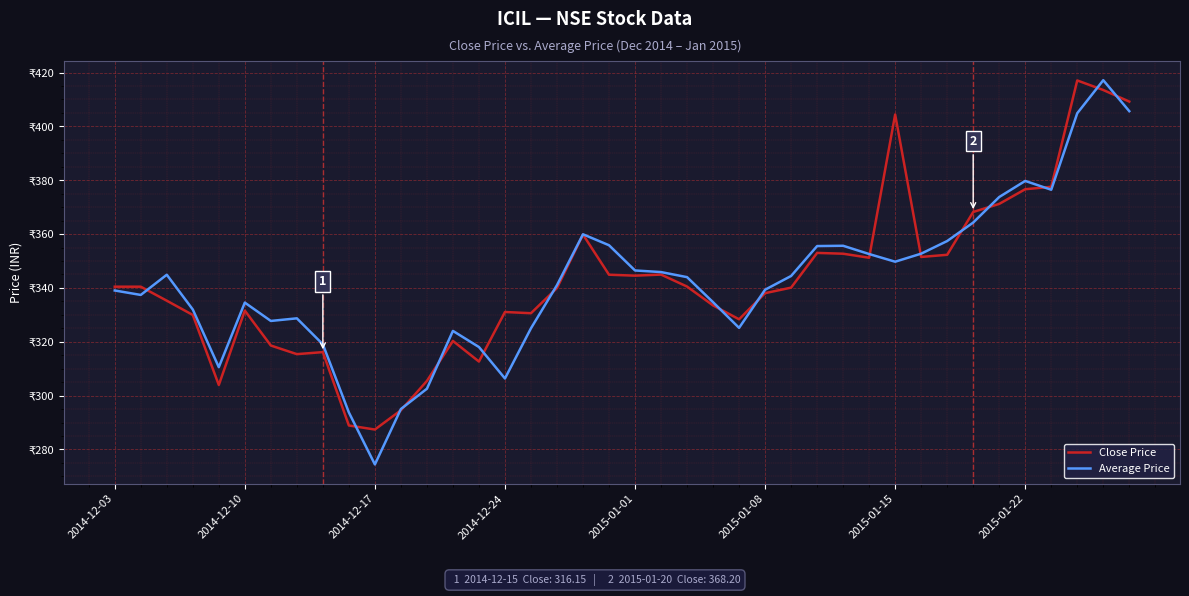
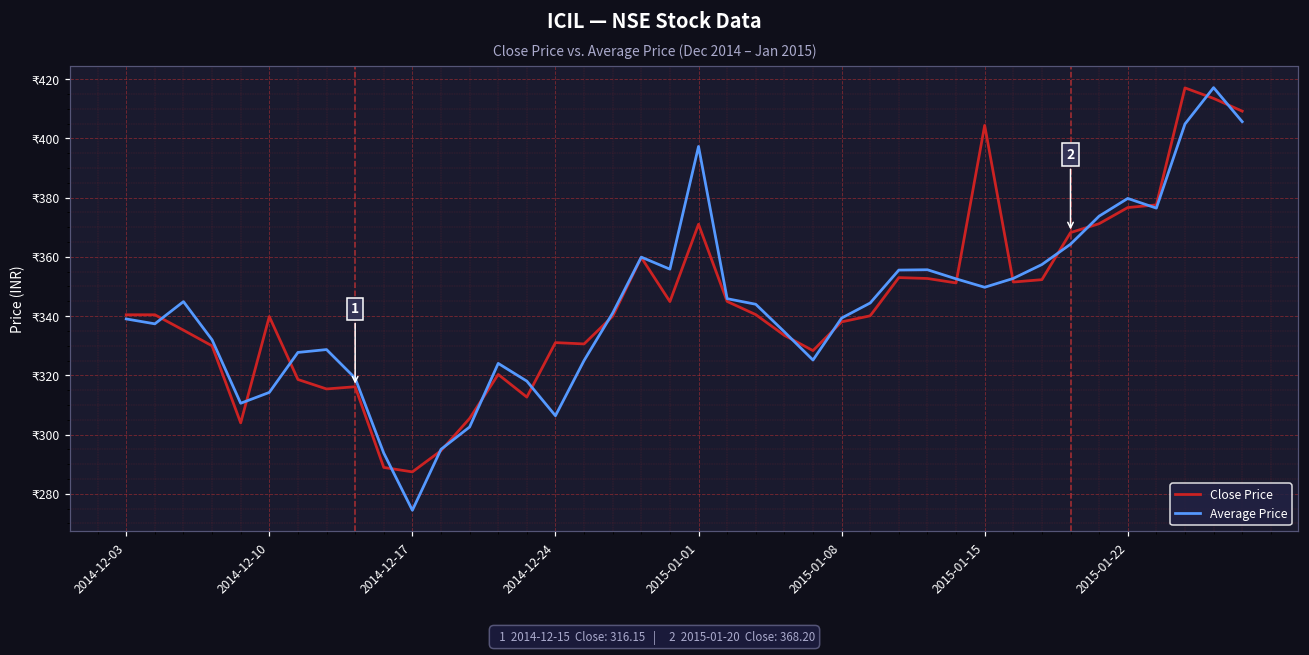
  {
    "Close Price": {
      "2014-12-03": "₹340",
-     "2014-12-10": "₹332",
+     "2014-12-10": "₹340",
      "2014-12-17": "₹287",
      "2014-12-24": "₹331",
-     "2015-01-01": "₹345",
+     "2015-01-01": "₹371",
      "2015-01-08": "₹338",
      "2015-01-15": "₹404",
      "2015-01-22": "₹377"
    },
    "Average Price": {
      "2014-12-03": "₹339",
-     "2014-12-10": "₹335",
+     "2014-12-10": "₹314",
      "2014-12-17": "₹274",
      "2014-12-24": "₹306",
-     "2015-01-01": "₹346",
+     "2015-01-01": "₹397",
      "2015-01-08": "₹339",
      "2015-01-15": "₹350",
      "2015-01-22": "₹380"
    }
  }
